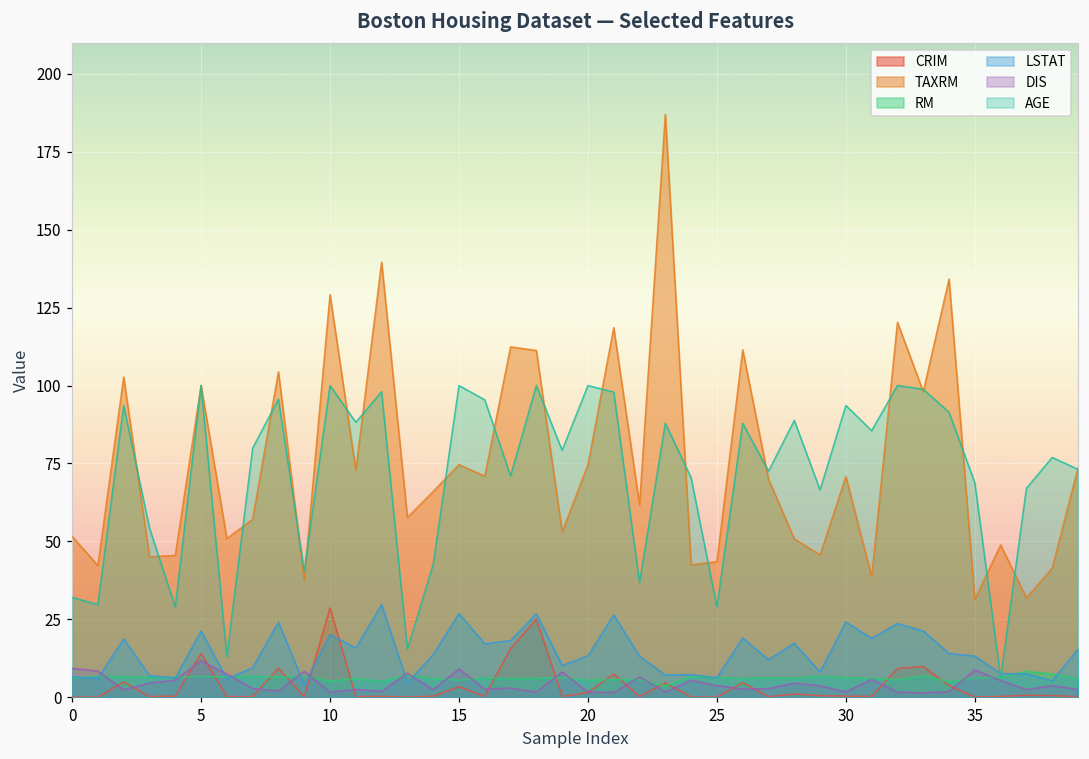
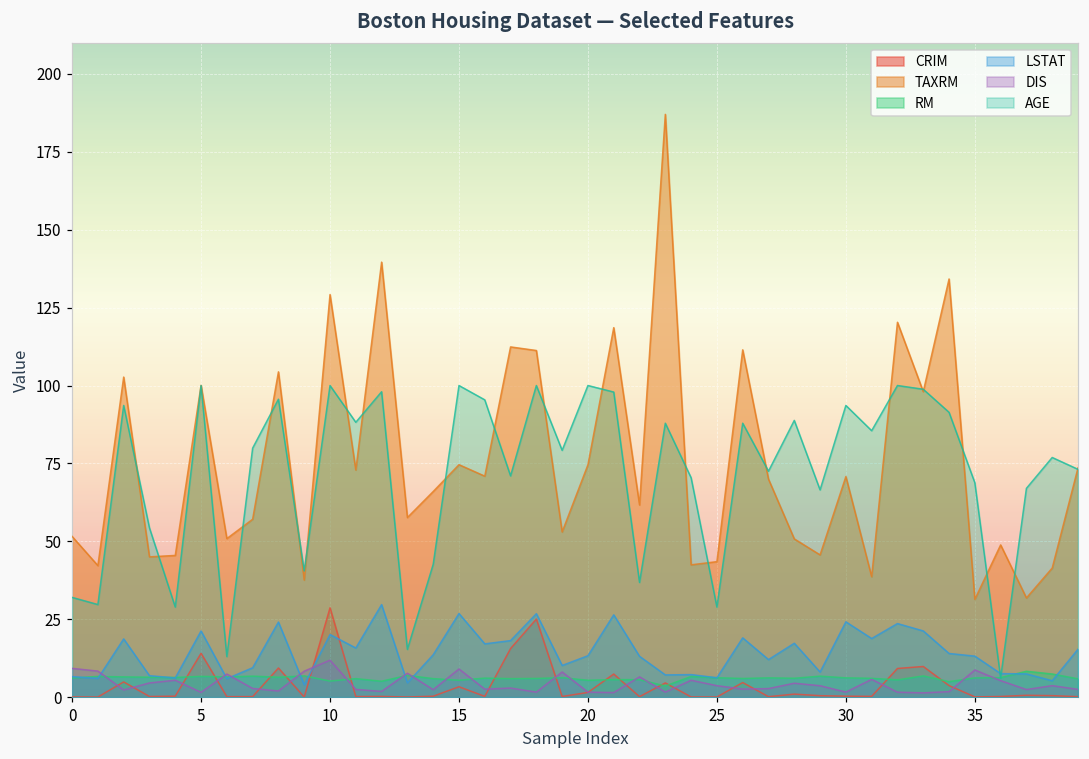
  {
    "DIS": {
      "0": 9,
-     "5": 12,
-     "10": 2,
+     "5": 2,
+     "10": 12,
      "15": 9,
      "25": 4,
      "30": 2,
      "35": 9
    }
  }
